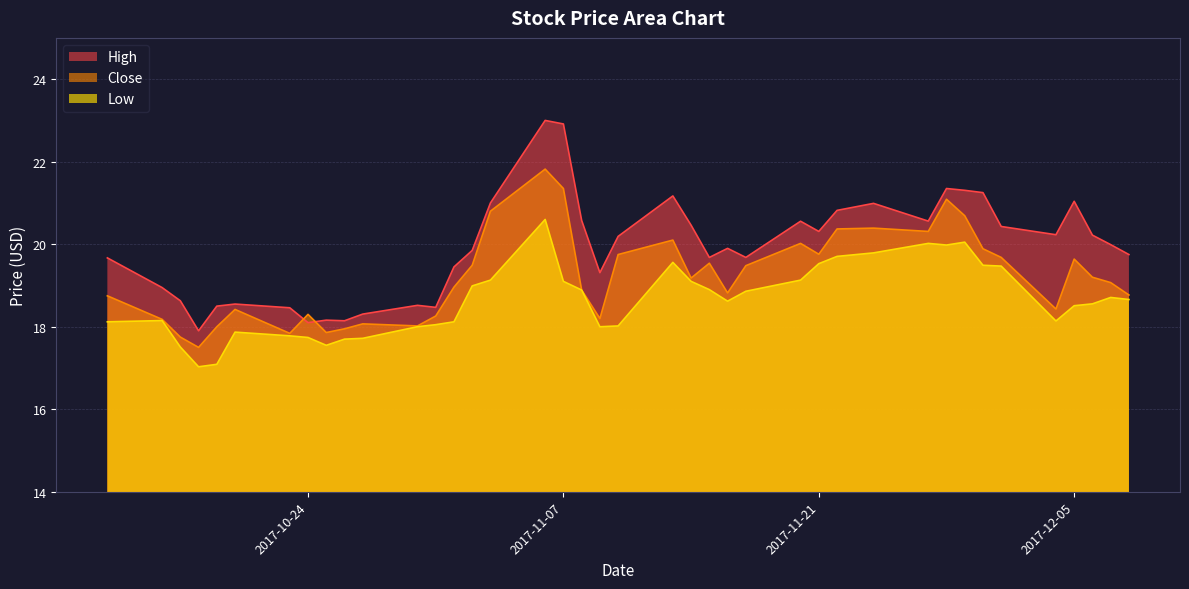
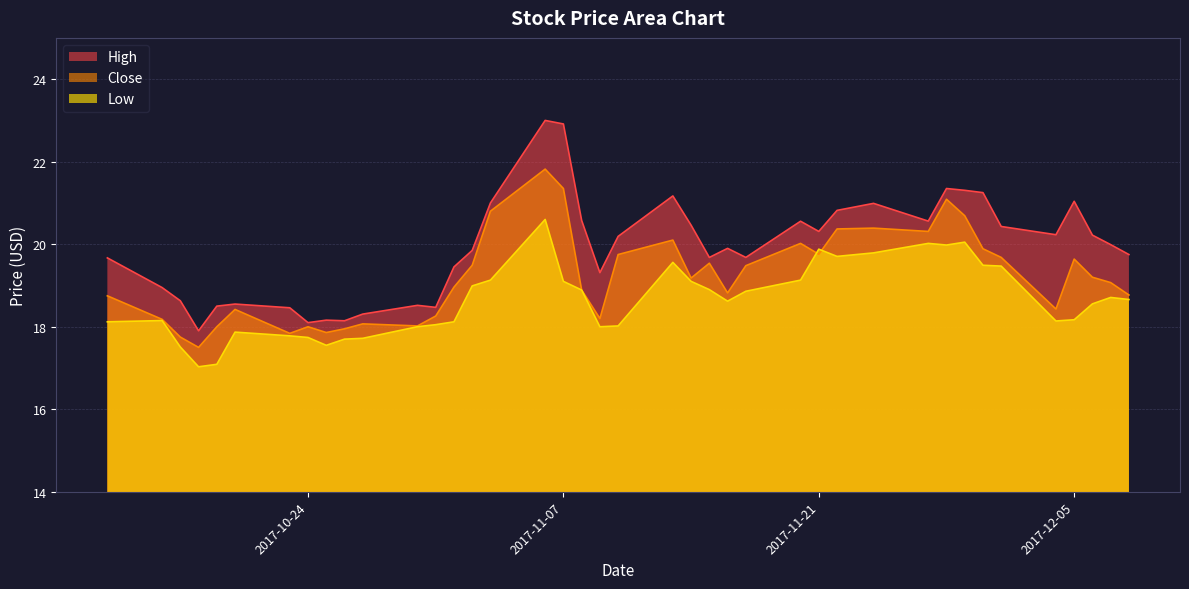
  {
    "High": {
      "2017-10-24": 18.1,
      "2017-11-07": 22.9,
      "2017-11-21": 20.3,
      "2017-12-05": 21.0
    },
    "Close": {
-     "2017-10-24": 18.3,
+     "2017-10-24": 18.0,
      "2017-11-07": 21.4,
      "2017-11-21": 19.8,
      "2017-12-05": 19.6
    },
    "Low": {
      "2017-10-24": 17.7,
      "2017-11-07": 19.1,
-     "2017-11-21": 19.5,
-     "2017-12-05": 18.5
+     "2017-11-21": 19.9,
+     "2017-12-05": 18.2
    }
  }
